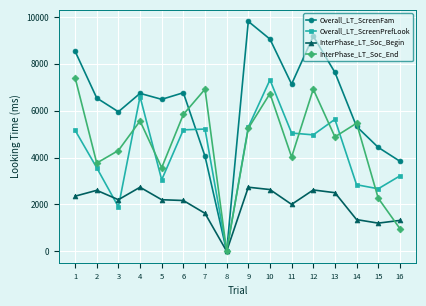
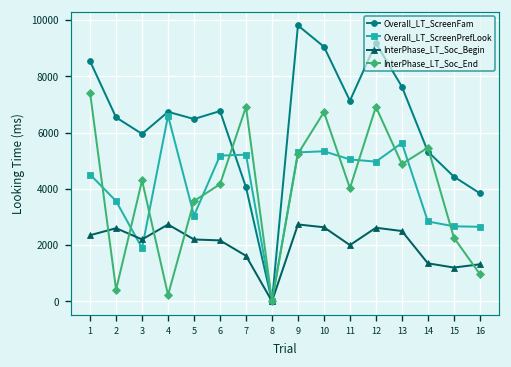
  {
    "Overall_LT_ScreenPrefLook": {
-     "1": 5200,
+     "1": 4500,
      "2": 3600,
      "3": 1900,
      "4": 6600,
      "5": 3000,
      "6": 5200,
      "7": 5200,
-     "10": 7300,
+     "10": 5300,
      "11": 5000,
      "12": 5000,
      "13": 5600,
      "14": 2800,
      "15": 2700,
-     "16": 3200
+     "16": 2700
    },
    "InterPhase_LT_Soc_End": {
      "1": 7400,
-     "2": 3800,
+     "2": 400,
      "3": 4300,
-     "4": 5600,
+     "4": 200,
      "5": 3600,
-     "6": 5800,
+     "6": 4200,
      "7": 6900,
      "10": 6700,
      "11": 4000,
      "12": 6900,
      "13": 4900,
      "14": 5500,
      "15": 2300,
      "16": 1000
    }
  }
